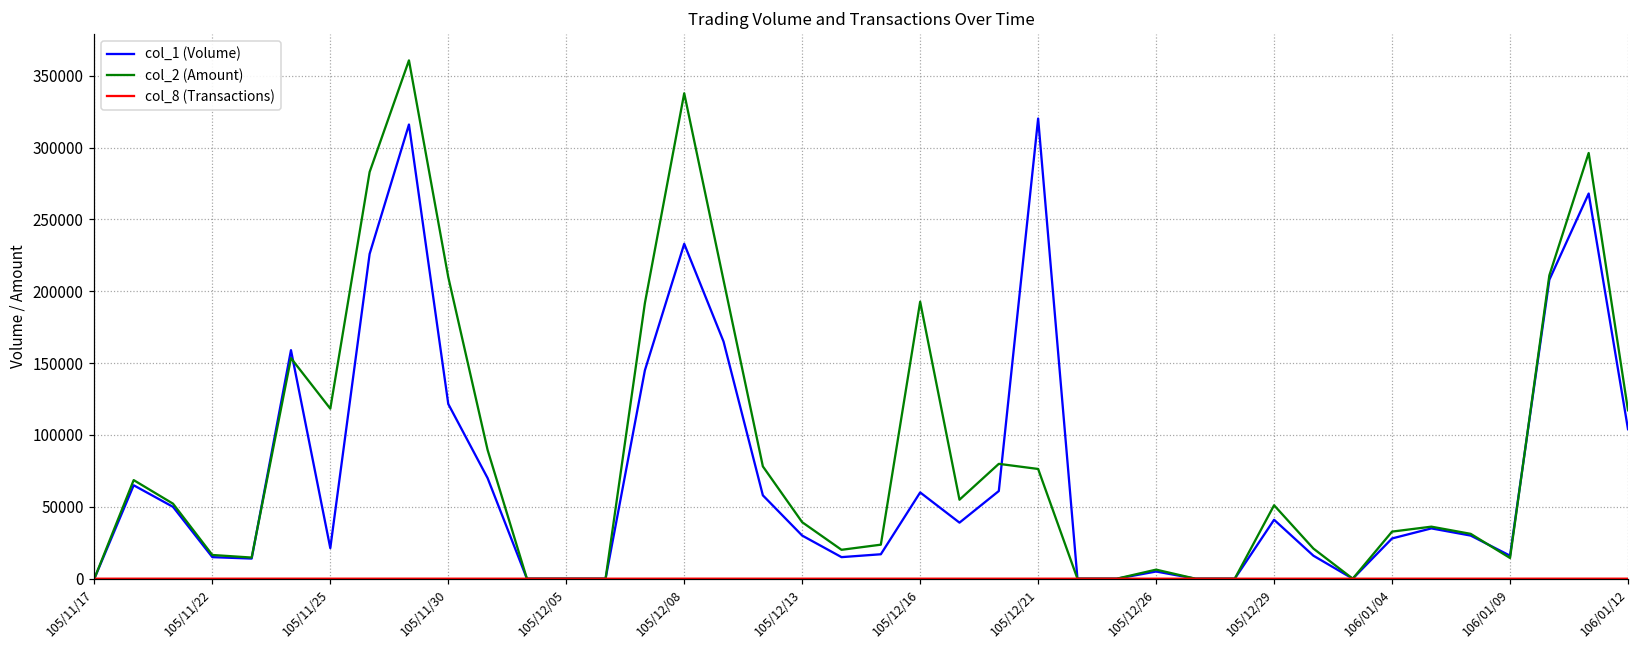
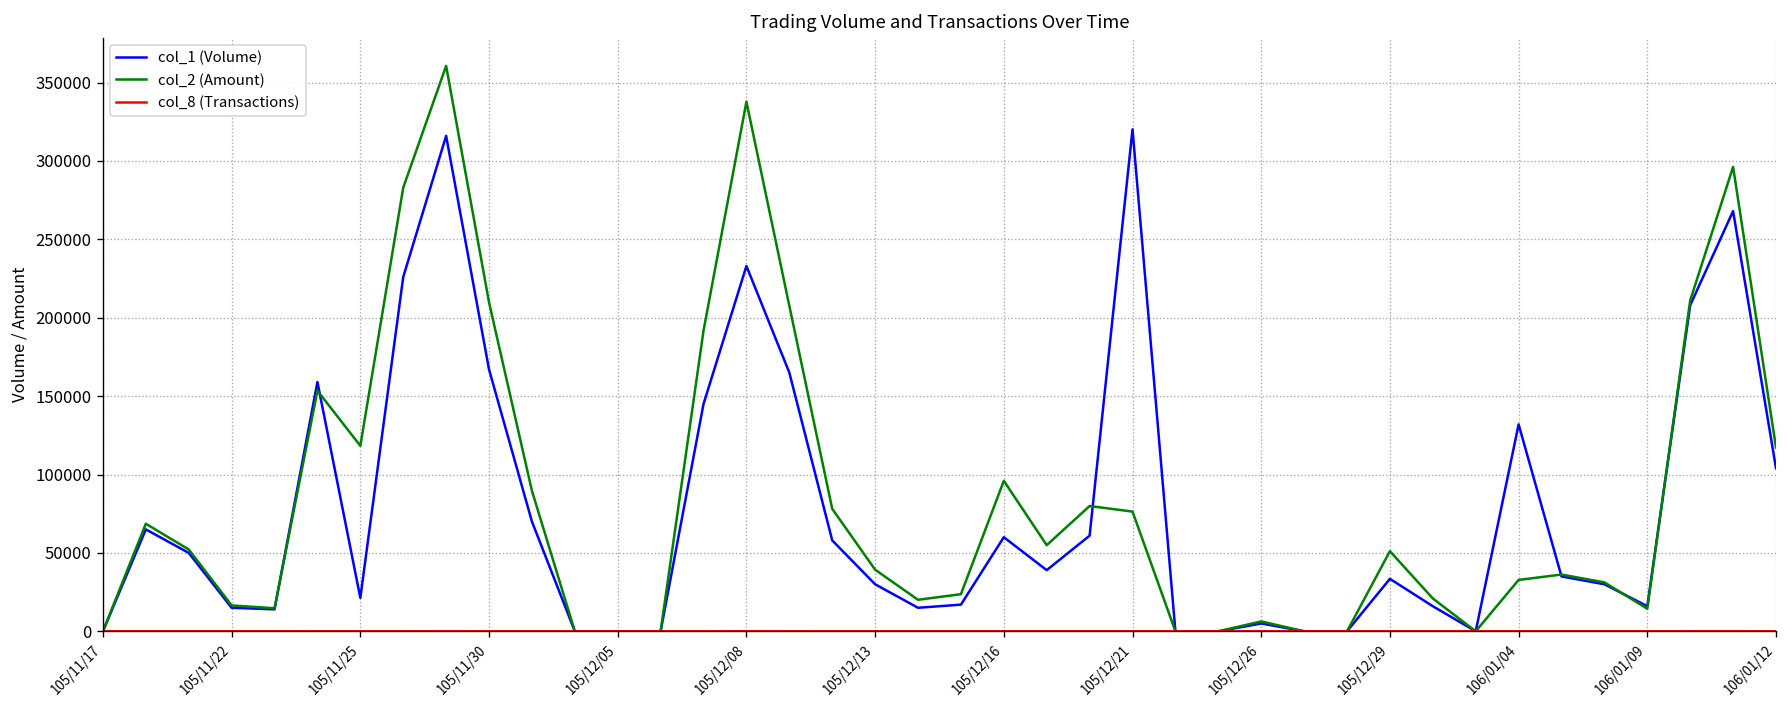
  {
    "col_1 (Volume)": {
      "105/11/25": 21000,
-     "105/11/30": 122000,
+     "105/11/30": 167000,
      "105/12/08": 233000,
      "105/12/13": 30000,
      "105/12/16": 60000,
      "105/12/21": 320000,
-     "105/12/29": 41000,
-     "106/01/04": 28000,
+     "105/12/29": 33000,
+     "106/01/04": 132000,
      "106/01/12": 104000
    },
    "col_2 (Amount)": {
      "105/11/25": 118000,
      "105/11/30": 210000,
      "105/12/08": 338000,
      "105/12/13": 39000,
-     "105/12/16": 193000,
+     "105/12/16": 96000,
      "105/12/21": 76000,
      "105/12/29": 51000,
      "106/01/04": 33000,
      "106/01/12": 117000
    },
    "col_8 (Transactions)": {
      "105/11/22": 0,
      "105/11/25": 0,
      "105/11/30": 0,
      "105/12/08": 0,
      "105/12/13": 0,
      "105/12/16": 0,
      "105/12/21": 0,
      "105/12/26": 0,
      "105/12/29": 0,
      "106/01/04": 0,
      "106/01/09": 0,
      "106/01/12": 0
    }
  }
